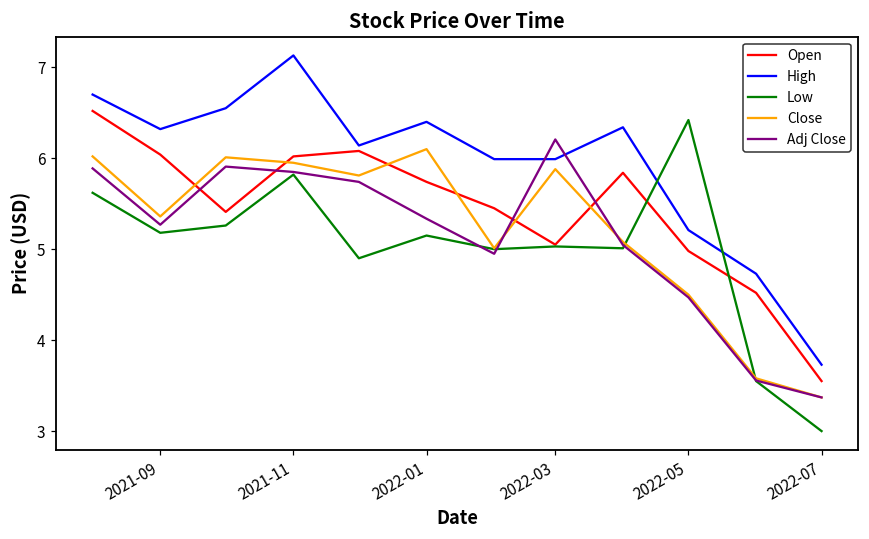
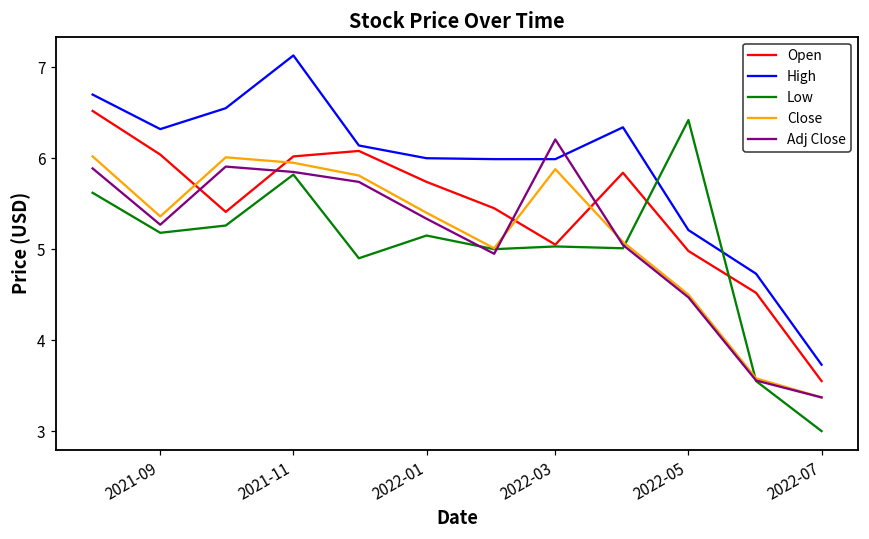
  {
    "Open": {
      "2021-09": 6.0,
      "2021-11": 6.0,
      "2022-01": 5.7,
      "2022-05": 5.0,
      "2022-07": 3.6
    },
    "High": {
      "2021-09": 6.3,
      "2021-11": 7.1,
-     "2022-01": 6.4,
+     "2022-01": 6.0,
      "2022-03": 6.0,
      "2022-05": 5.2,
      "2022-07": 3.7
    },
    "Low": {
      "2021-09": 5.2,
      "2022-01": 5.2,
      "2022-05": 6.4,
      "2022-07": 3.0
    },
    "Close": {
      "2021-09": 5.4,
      "2021-11": 6.0,
-     "2022-01": 6.1,
+     "2022-01": 5.4,
      "2022-03": 5.9
    },
    "Adj Close": {
      "2021-09": 5.3,
      "2022-01": 5.3,
      "2022-03": 6.2
    }
  }
